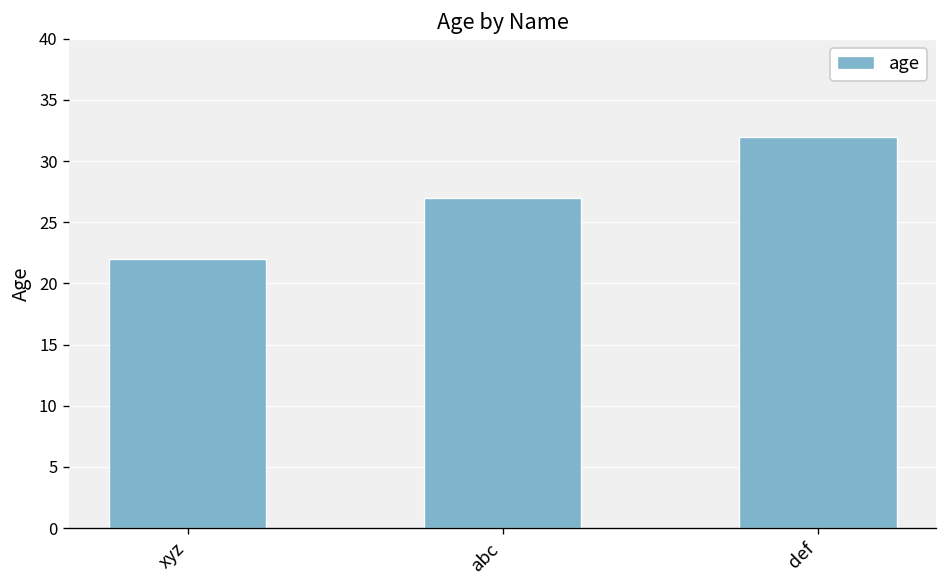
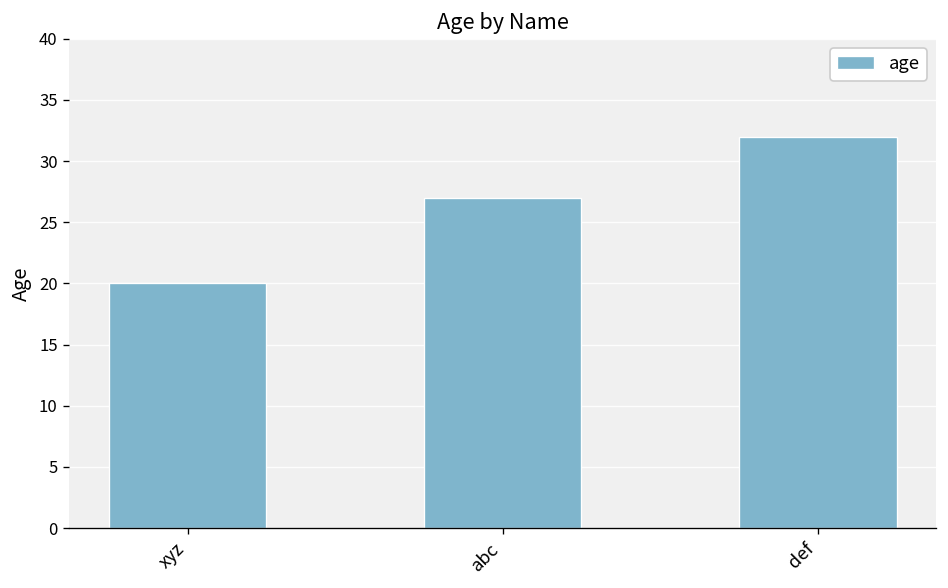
  {
-   "xyz": 22,
+   "xyz": 20,
    "abc": 27,
    "def": 32
  }
